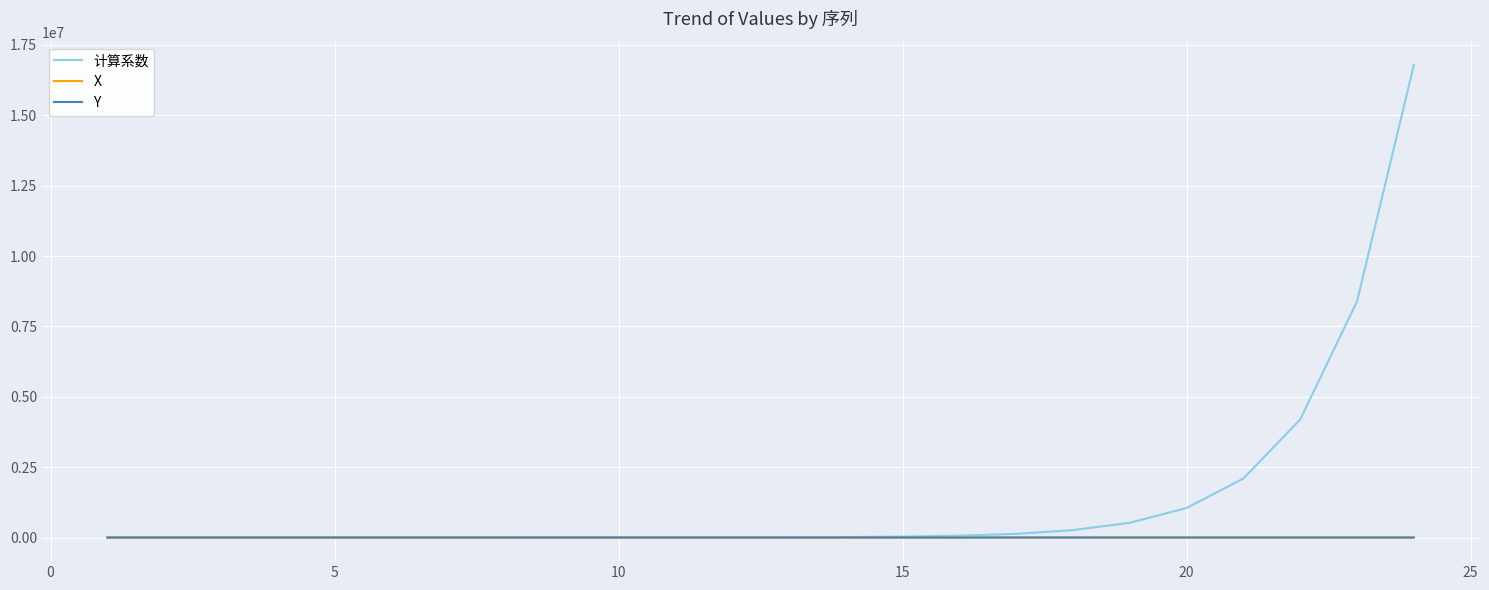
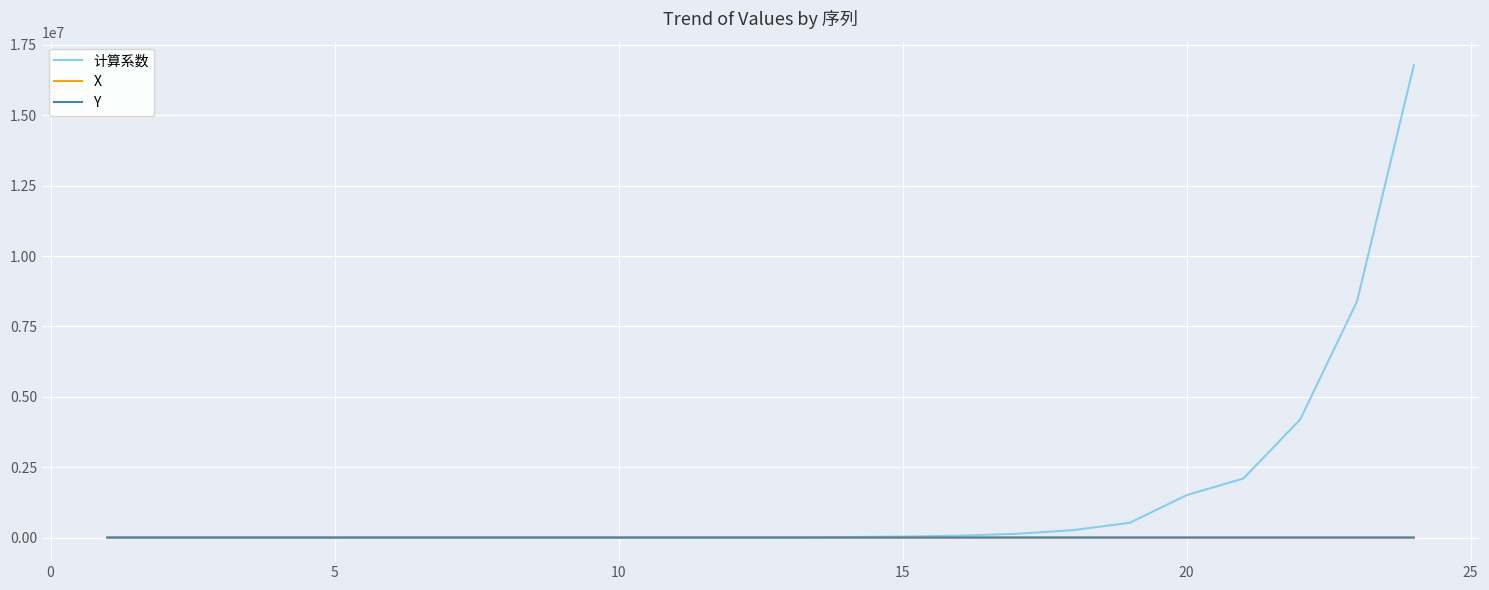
  {
    "计算系数": {
-     "20": 1000000
+     "20": 1500000
    },
    "Y": {
      "20": 0
    }
  }
